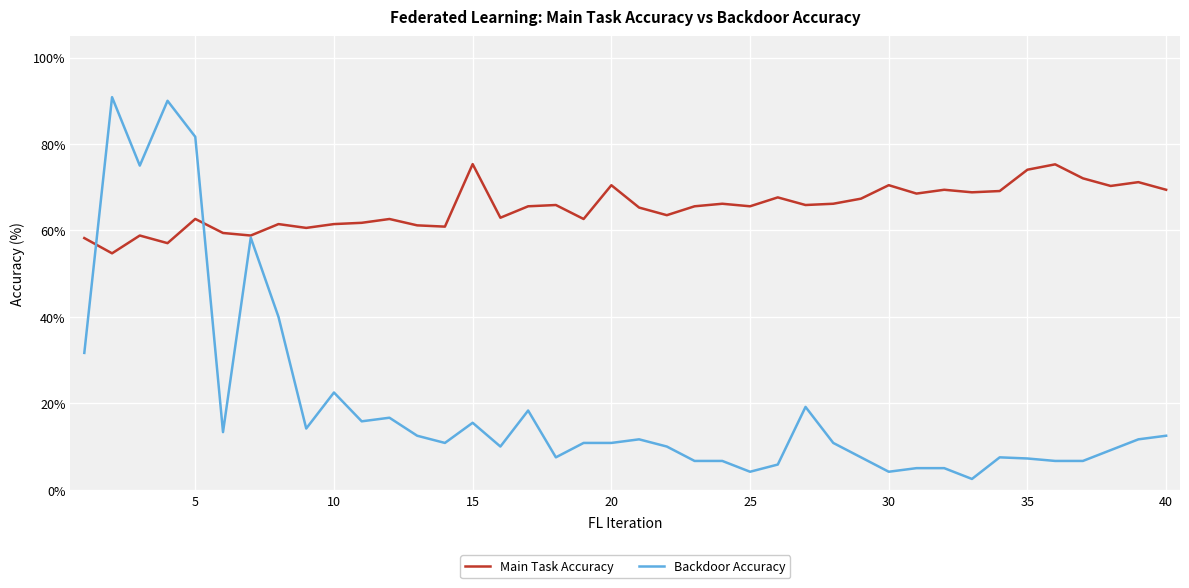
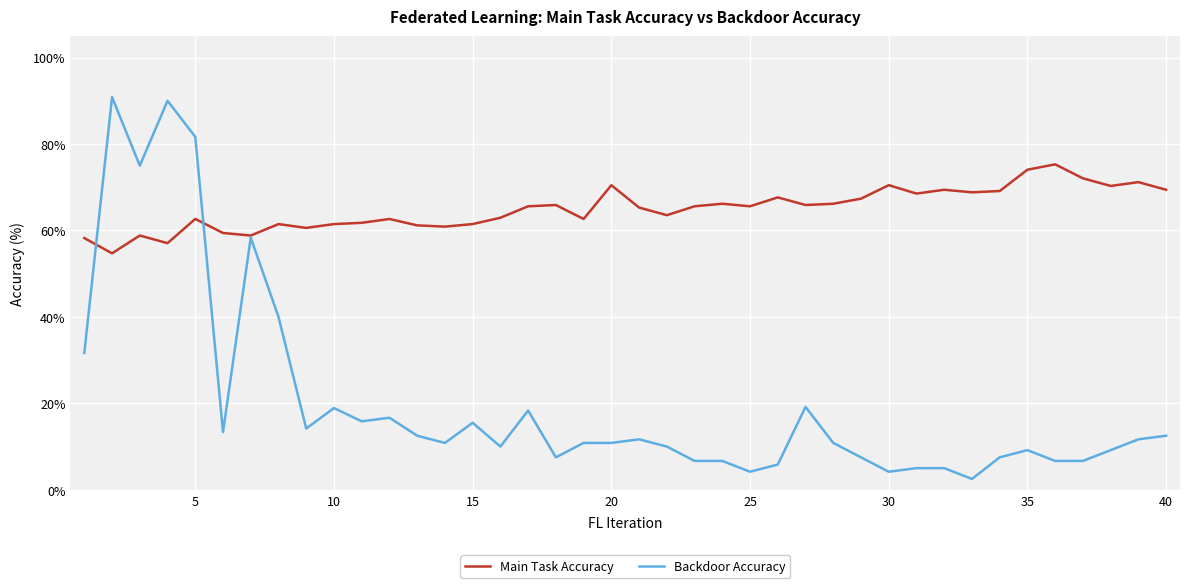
  {
    "Main Task Accuracy": {
      "5": "63%",
      "10": "61%",
-     "15": "75%",
+     "15": "61%",
      "20": "70%",
      "25": "66%",
      "30": "70%",
      "35": "74%",
      "40": "69%"
    },
    "Backdoor Accuracy": {
      "5": "82%",
-     "10": "23%",
+     "10": "19%",
      "15": "15%",
      "20": "11%",
      "25": "4%",
      "30": "4%",
-     "35": "7%",
+     "35": "9%",
      "40": "13%"
    }
  }
